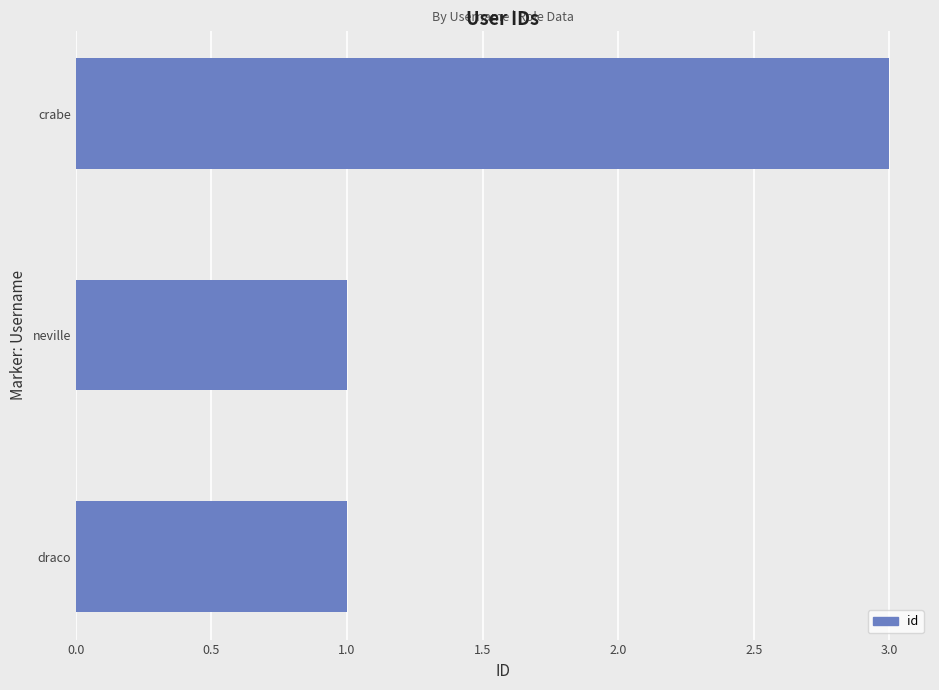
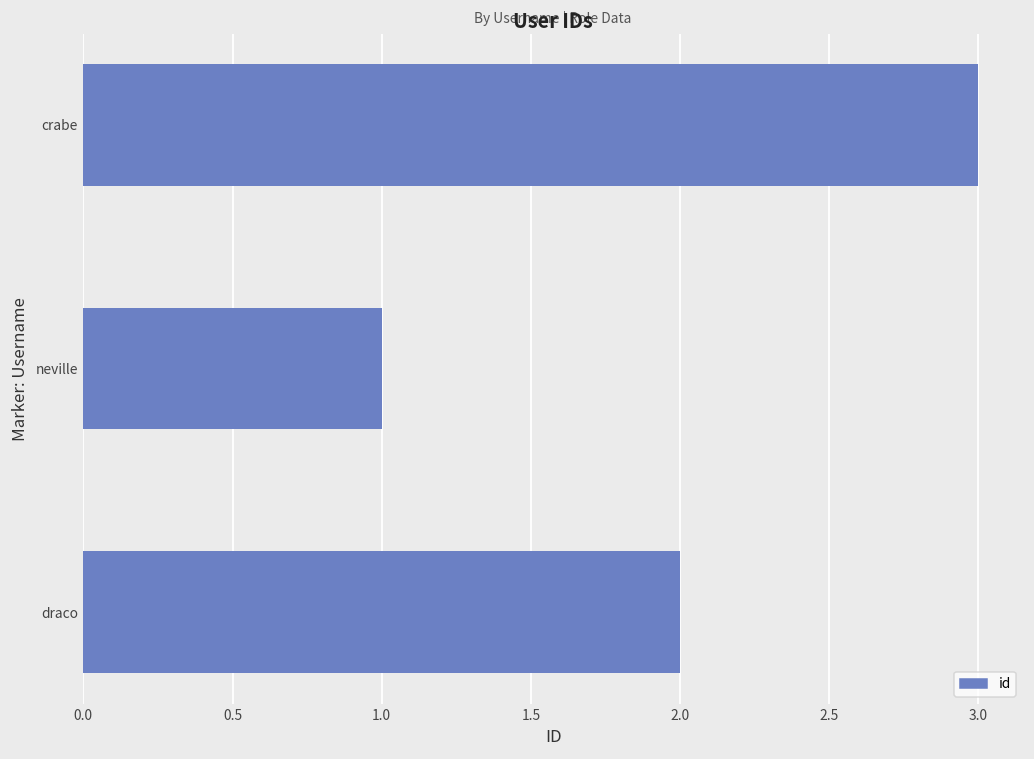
  {
    "crabe": 3,
    "neville": 1,
-   "draco": 1
+   "draco": 2
  }
